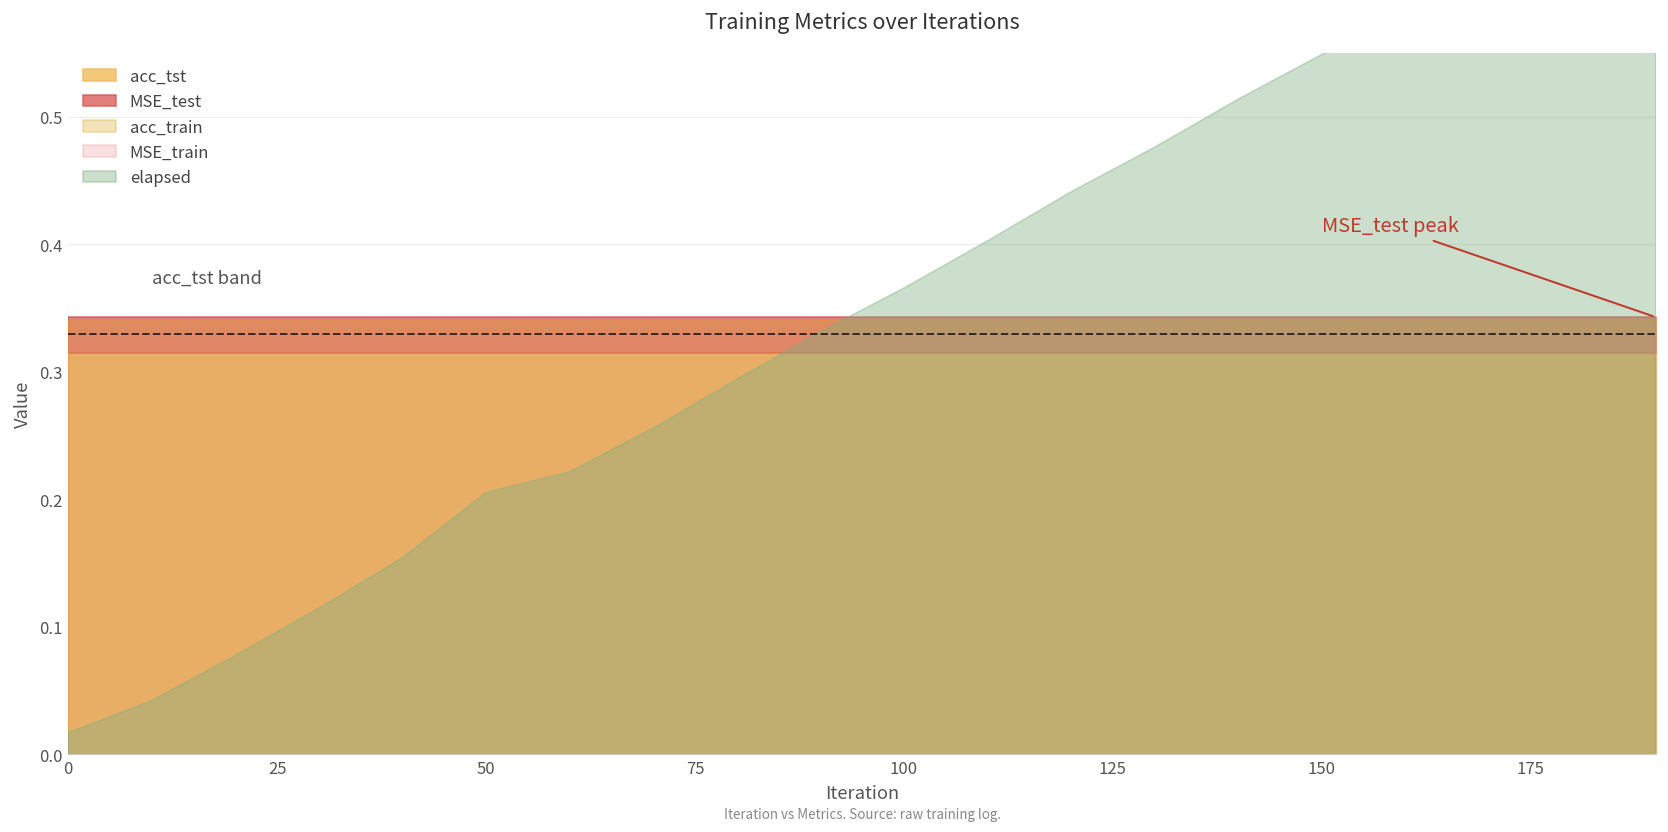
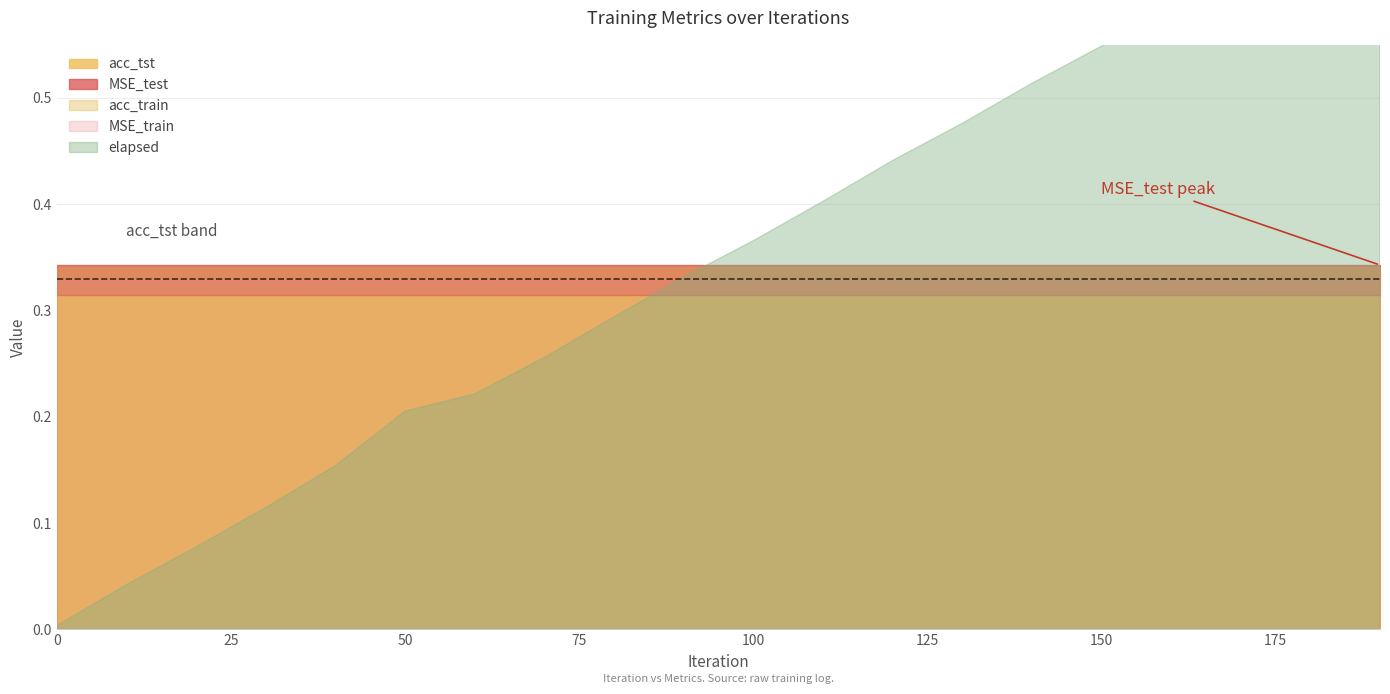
  {
    "acc_tst": {
      "0": 0.314,
      "50": 0.314,
      "100": 0.314,
      "150": 0.314
    },
    "elapsed": {
-     "0": 0.017,
+     "0": 0.004,
      "50": 0.205,
      "100": 0.366,
      "150": 0.549
    }
  }
